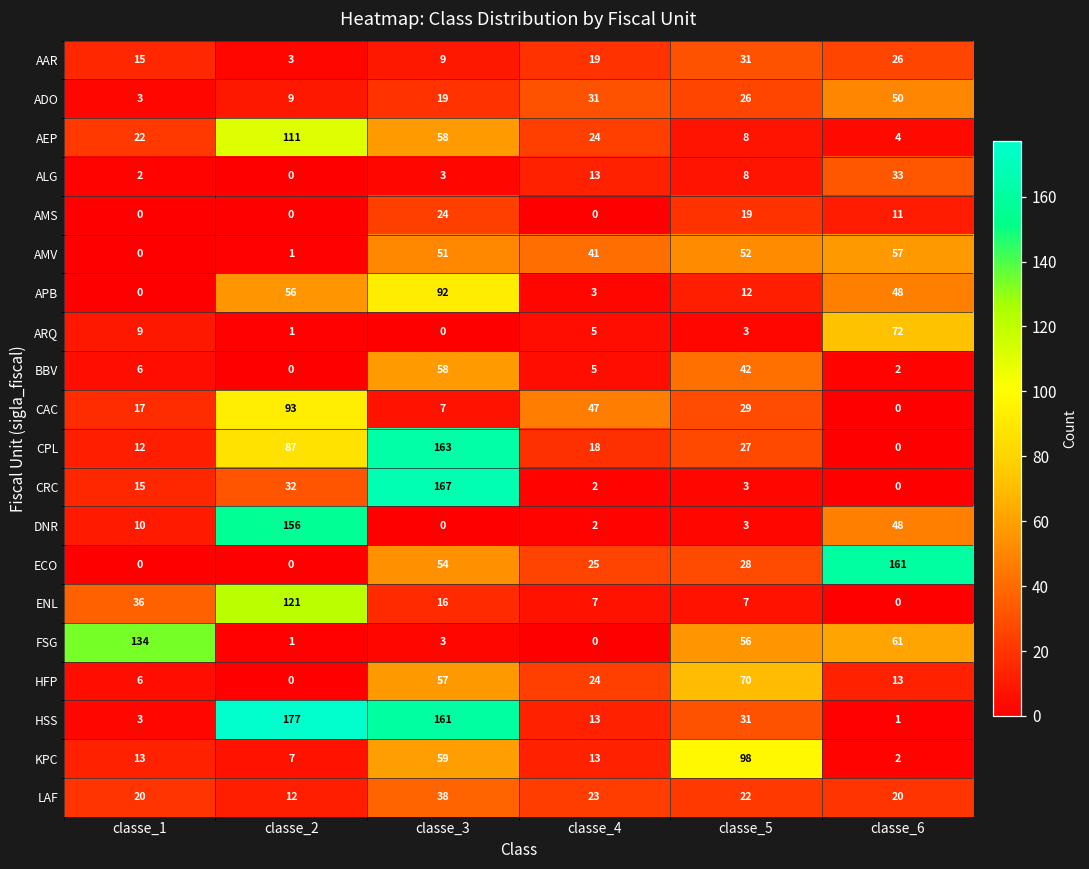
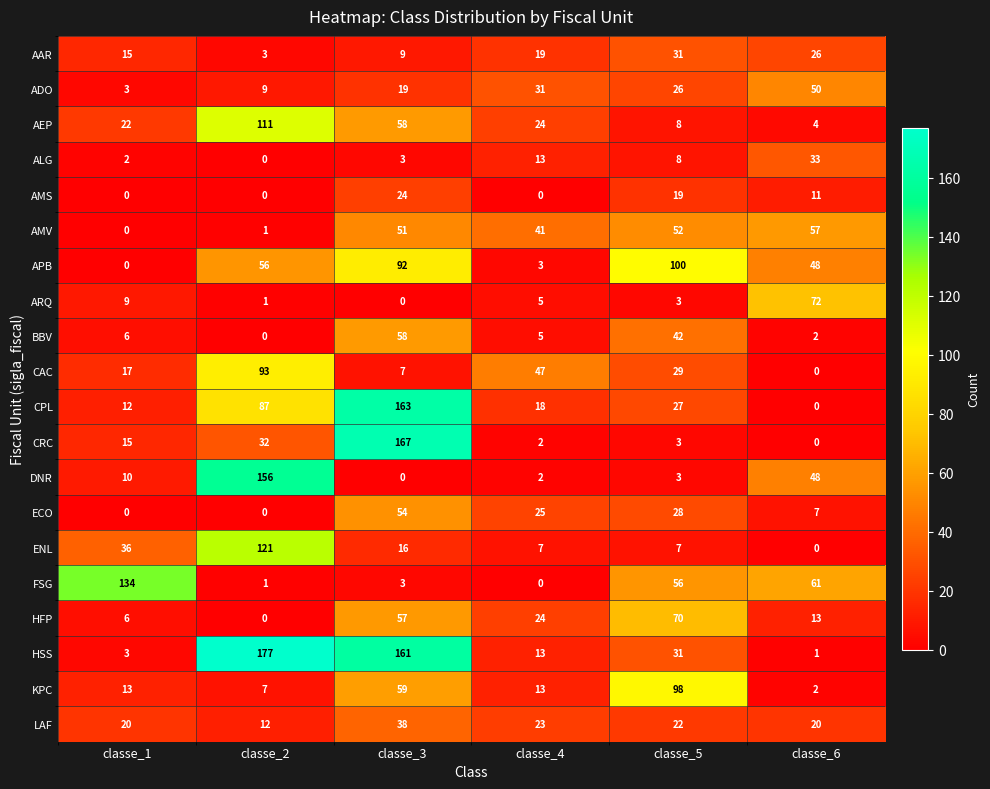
  {
    "AAR": {
      "classe_1": 15,
      "classe_2": 3,
      "classe_3": 9,
      "classe_4": 19,
      "classe_5": 31,
      "classe_6": 26
    },
    "ADO": {
      "classe_1": 3,
      "classe_2": 9,
      "classe_3": 19,
      "classe_4": 31,
      "classe_5": 26,
      "classe_6": 50
    },
    "AEP": {
      "classe_1": 22,
      "classe_2": 111,
      "classe_3": 58,
      "classe_4": 24,
      "classe_5": 8,
      "classe_6": 4
    },
    "ALG": {
      "classe_1": 2,
      "classe_2": 0,
      "classe_3": 3,
      "classe_4": 13,
      "classe_5": 8,
      "classe_6": 33
    },
    "AMS": {
      "classe_1": 0,
      "classe_2": 0,
      "classe_3": 24,
      "classe_4": 0,
      "classe_5": 19,
      "classe_6": 11
    },
    "AMV": {
      "classe_1": 0,
      "classe_2": 1,
      "classe_3": 51,
      "classe_4": 41,
      "classe_5": 52,
      "classe_6": 57
    },
    "APB": {
      "classe_1": 0,
      "classe_2": 56,
      "classe_3": 92,
      "classe_4": 3,
-     "classe_5": 12,
+     "classe_5": 100,
      "classe_6": 48
    },
    "ARQ": {
      "classe_1": 9,
      "classe_2": 1,
      "classe_3": 0,
      "classe_4": 5,
      "classe_5": 3,
      "classe_6": 72
    },
    "BBV": {
      "classe_1": 6,
      "classe_2": 0,
      "classe_3": 58,
      "classe_4": 5,
      "classe_5": 42,
      "classe_6": 2
    },
    "CAC": {
      "classe_1": 17,
      "classe_2": 93,
      "classe_3": 7,
      "classe_4": 47,
      "classe_5": 29,
      "classe_6": 0
    },
    "CPL": {
      "classe_1": 12,
      "classe_2": 87,
      "classe_3": 163,
      "classe_4": 18,
      "classe_5": 27,
      "classe_6": 0
    },
    "CRC": {
      "classe_1": 15,
      "classe_2": 32,
      "classe_3": 167,
      "classe_4": 2,
      "classe_5": 3,
      "classe_6": 0
    },
    "DNR": {
      "classe_1": 10,
      "classe_2": 156,
      "classe_3": 0,
      "classe_4": 2,
      "classe_5": 3,
      "classe_6": 48
    },
    "ECO": {
      "classe_1": 0,
      "classe_2": 0,
      "classe_3": 54,
      "classe_4": 25,
      "classe_5": 28,
-     "classe_6": 161
+     "classe_6": 7
    },
    "ENL": {
      "classe_1": 36,
      "classe_2": 121,
      "classe_3": 16,
      "classe_4": 7,
      "classe_5": 7,
      "classe_6": 0
    },
    "FSG": {
      "classe_1": 134,
      "classe_2": 1,
      "classe_3": 3,
      "classe_4": 0,
      "classe_5": 56,
      "classe_6": 61
    },
    "HFP": {
      "classe_1": 6,
      "classe_2": 0,
      "classe_3": 57,
      "classe_4": 24,
      "classe_5": 70,
      "classe_6": 13
    },
    "HSS": {
      "classe_1": 3,
      "classe_2": 177,
      "classe_3": 161,
      "classe_4": 13,
      "classe_5": 31,
      "classe_6": 1
    },
    "KPC": {
      "classe_1": 13,
      "classe_2": 7,
      "classe_3": 59,
      "classe_4": 13,
      "classe_5": 98,
      "classe_6": 2
    },
    "LAF": {
      "classe_1": 20,
      "classe_2": 12,
      "classe_3": 38,
      "classe_4": 23,
      "classe_5": 22,
      "classe_6": 20
    }
  }
